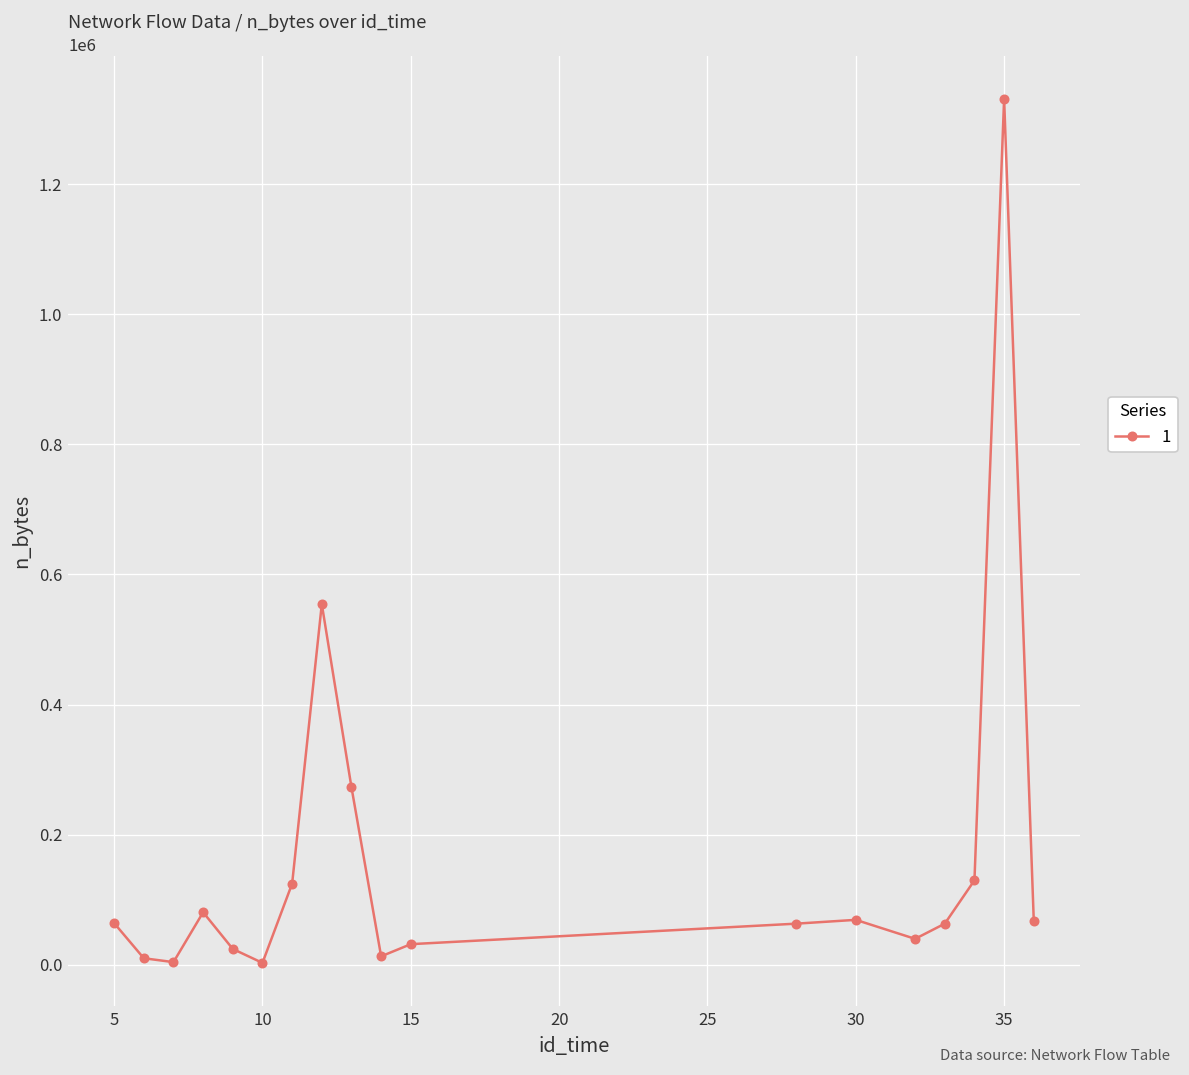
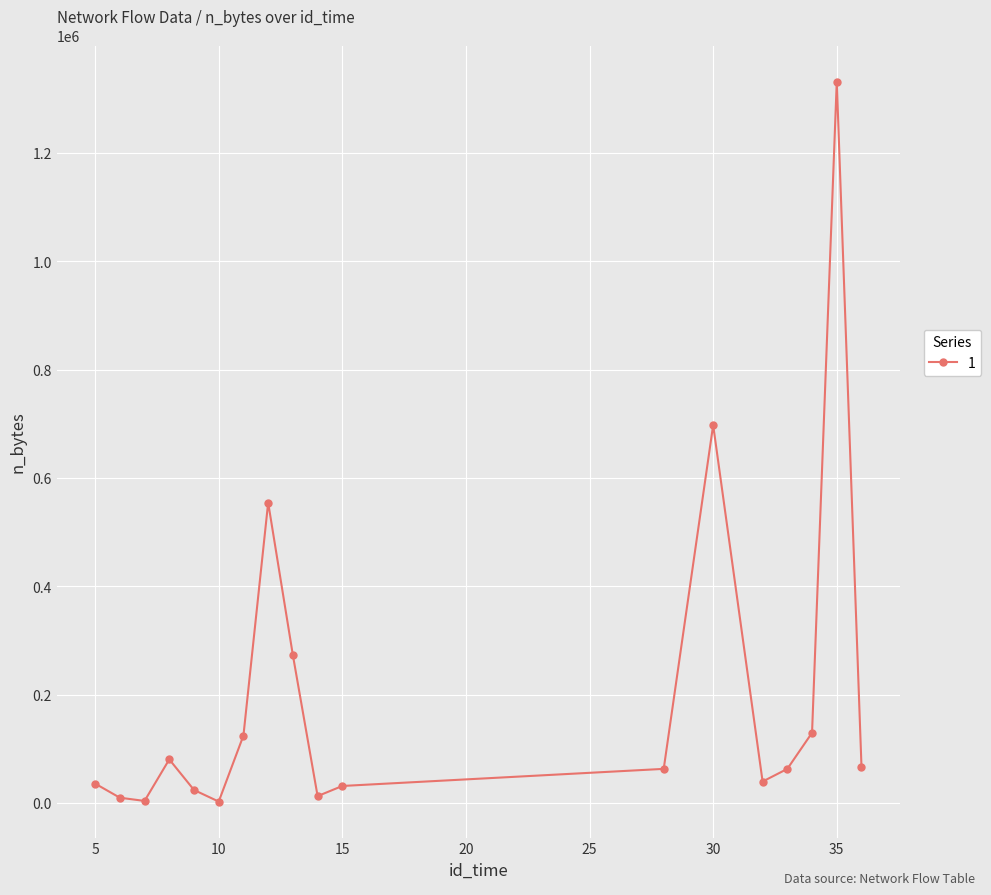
  {
-   "5": 60000,
+   "5": 40000,
    "10": 0,
    "15": 30000,
-   "30": 70000,
+   "30": 700000,
    "35": 1330000
  }
